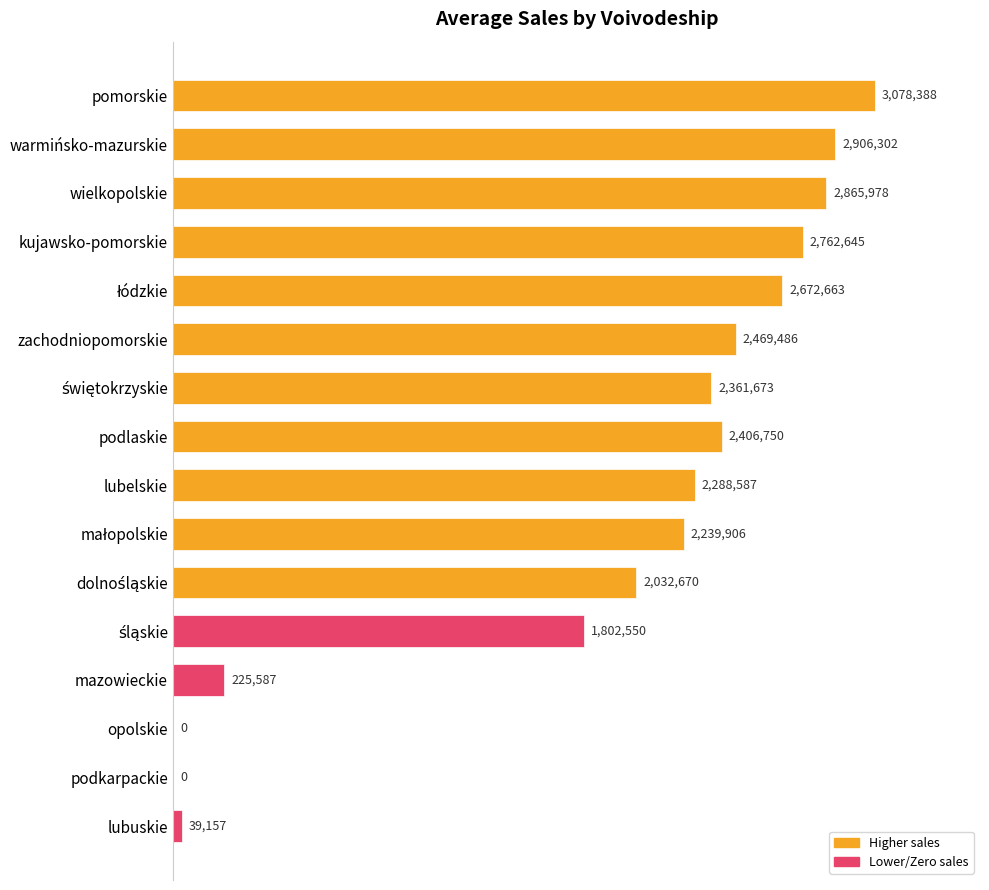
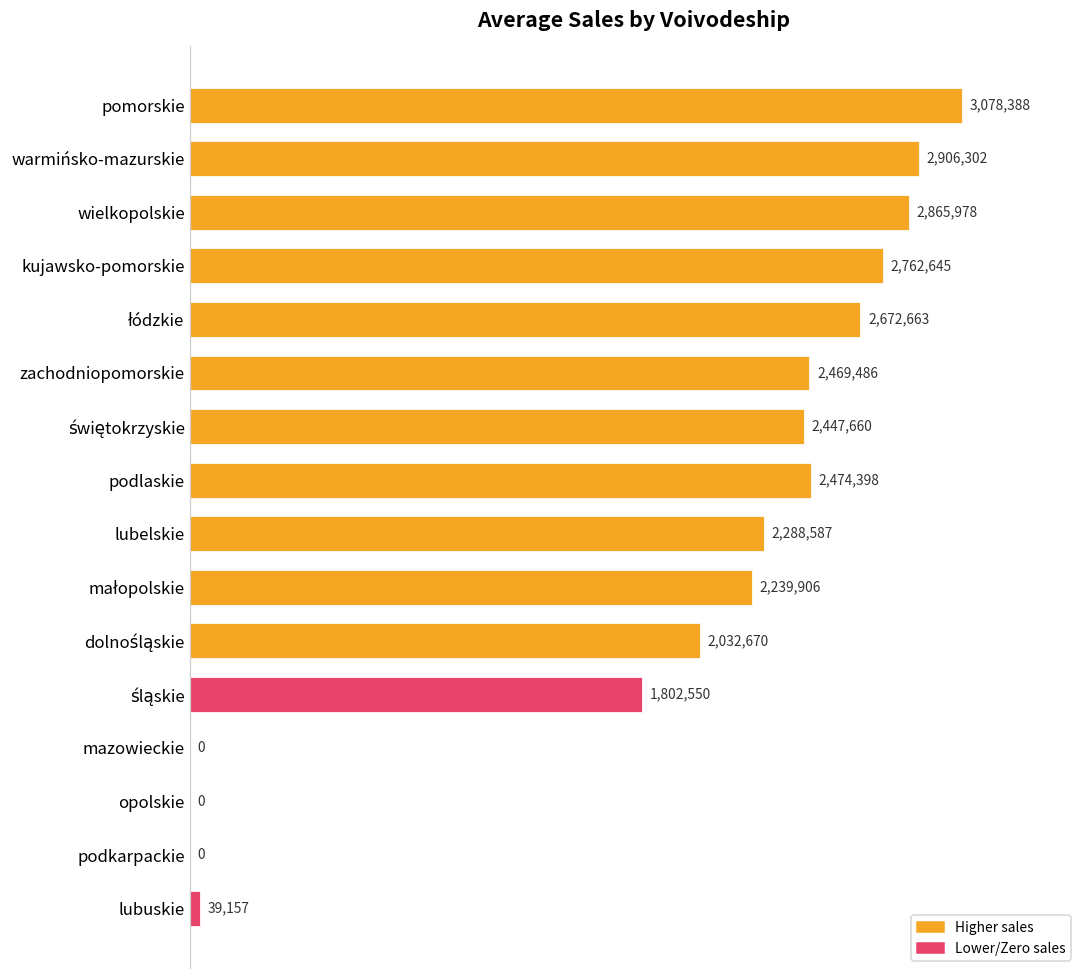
  {
    "pomorskie": "3,078,388",
    "warmińsko-mazurskie": "2,906,302",
    "wielkopolskie": "2,865,978",
    "kujawsko-pomorskie": "2,762,645",
    "łódzkie": "2,672,663",
    "zachodniopomorskie": "2,469,486",
-   "świętokrzyskie": "2,361,673",
-   "podlaskie": "2,406,750",
+   "świętokrzyskie": "2,447,660",
+   "podlaskie": "2,474,398",
    "lubelskie": "2,288,587",
    "małopolskie": "2,239,906",
    "dolnośląskie": "2,032,670",
    "śląskie": "1,802,550",
-   "mazowieckie": "225,587",
+   "mazowieckie": "0",
    "opolskie": "0",
    "podkarpackie": "0",
    "lubuskie": "39,157"
  }
